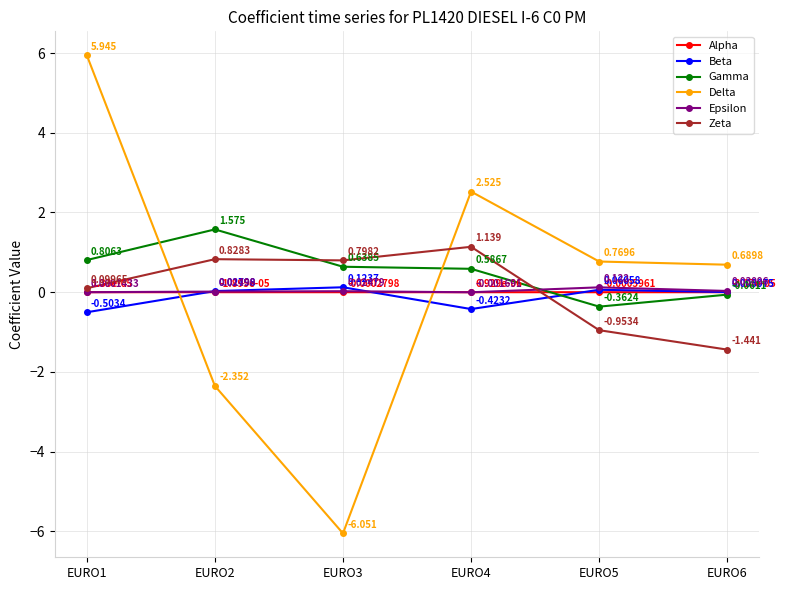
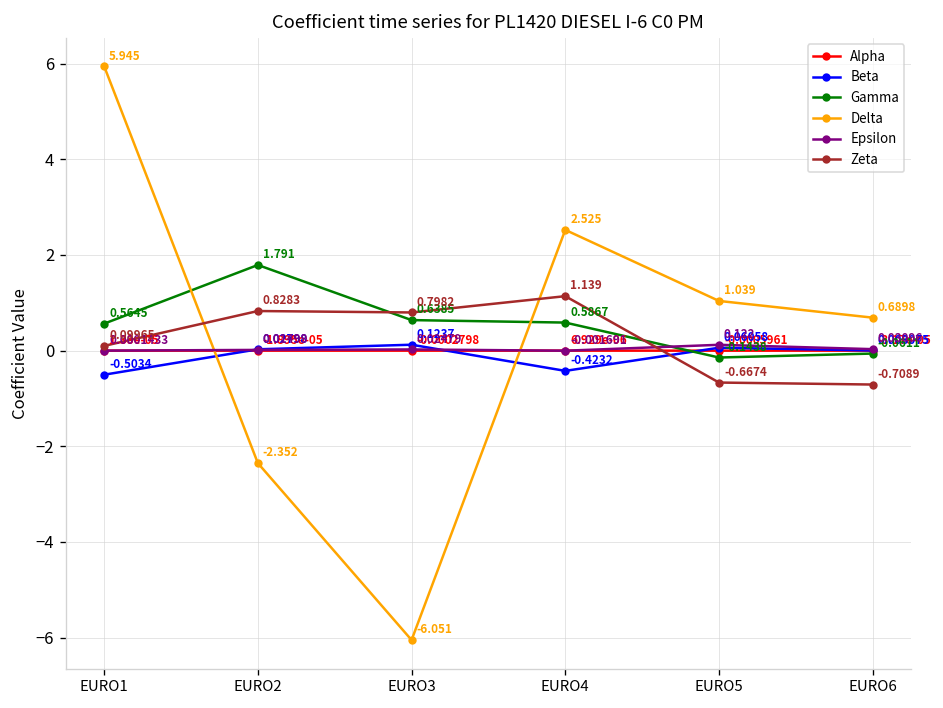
  {
    "Beta": {
      "EURO1": -0.5034,
      "EURO4": -0.4232
    },
    "Gamma": {
-     "EURO1": 0.8063,
-     "EURO2": 1.575,
+     "EURO1": 0.5645,
+     "EURO2": 1.791,
      "EURO4": 0.5867,
-     "EURO5": -0.3624
+     "EURO5": -0.1438
    },
    "Delta": {
      "EURO1": 5.945,
      "EURO2": -2.352,
      "EURO3": -6.051,
      "EURO4": 2.525,
-     "EURO5": 0.7696,
+     "EURO5": 1.039,
      "EURO6": 0.6898
    },
    "Zeta": {
      "EURO2": 0.8283,
      "EURO4": 1.139,
-     "EURO5": -0.9534,
-     "EURO6": -1.441
+     "EURO5": -0.6674,
+     "EURO6": -0.7089
    }
  }
